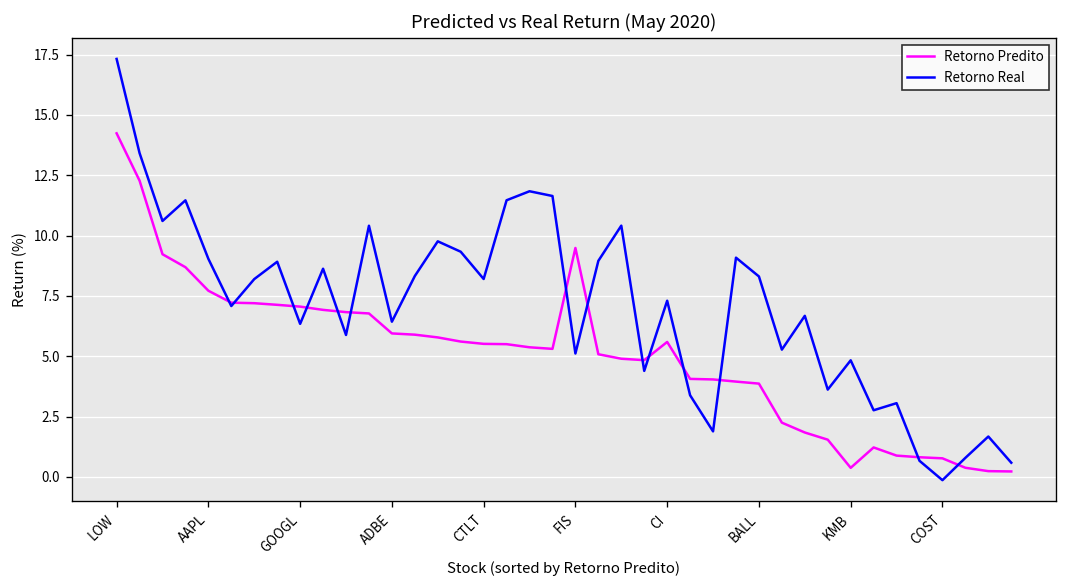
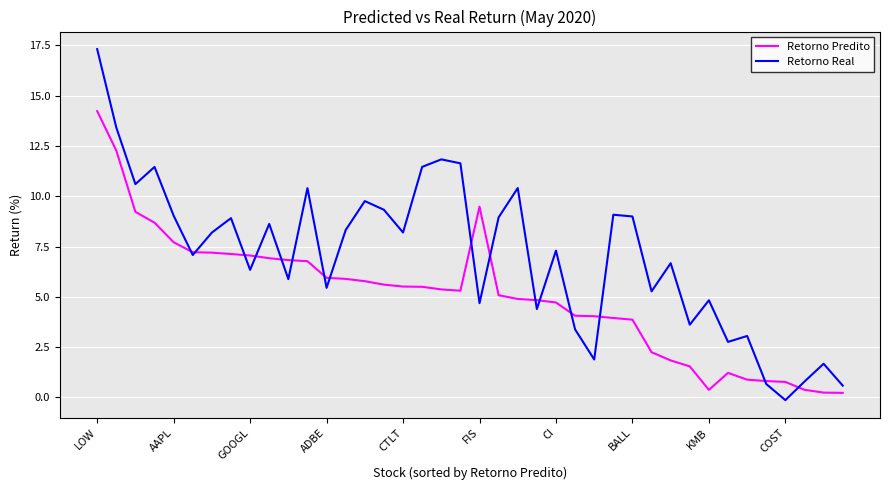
  {
    "Retorno Predito": {
      "LOW": 14.2,
      "AAPL": 7.7,
      "GOOGL": 7.1,
      "ADBE": 5.9,
      "CTLT": 5.5,
      "FIS": 9.5,
-     "CI": 5.6,
+     "CI": 4.7,
      "BALL": 3.9,
      "KMB": 0.4,
      "COST": 0.8
    },
    "Retorno Real": {
      "LOW": 17.3,
      "AAPL": 9.0,
      "GOOGL": 6.3,
-     "ADBE": 6.4,
+     "ADBE": 5.4,
      "CTLT": 8.2,
-     "FIS": 5.1,
+     "FIS": 4.7,
      "CI": 7.3,
-     "BALL": 8.3,
+     "BALL": 9.0,
      "KMB": 4.8,
      "COST": -0.1
    }
  }
